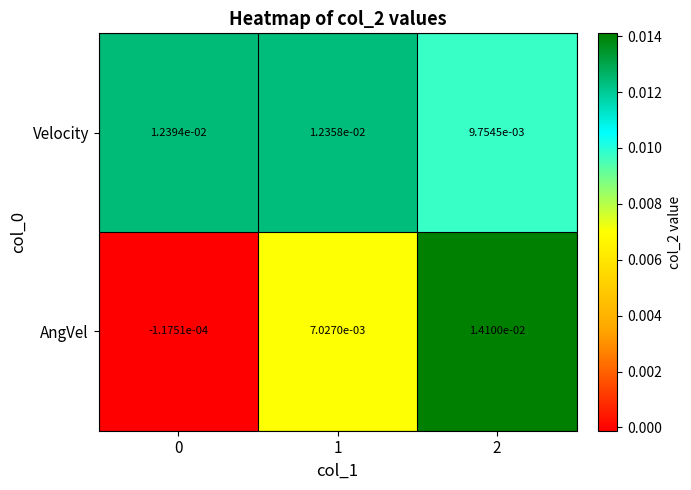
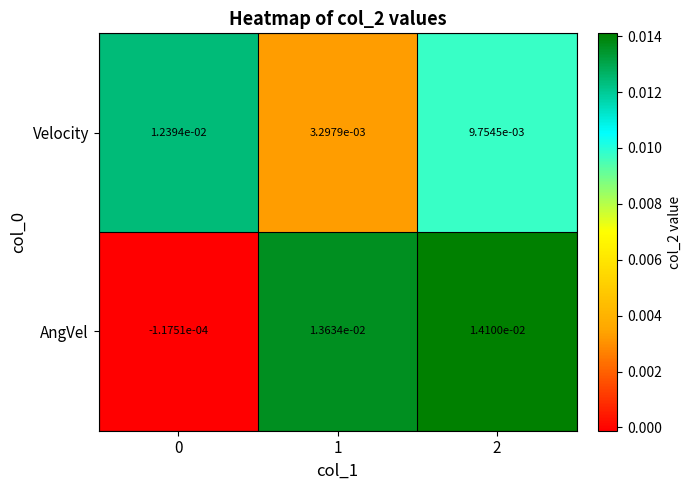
  {
    "Velocity": {
      "0": "1.2394e-02",
-     "1": "1.2358e-02",
+     "1": "3.2979e-03",
      "2": "9.7545e-03"
    },
    "AngVel": {
      "0": "-1.1751e-04",
-     "1": "7.0270e-03",
+     "1": "1.3634e-02",
      "2": "1.4100e-02"
    }
  }
